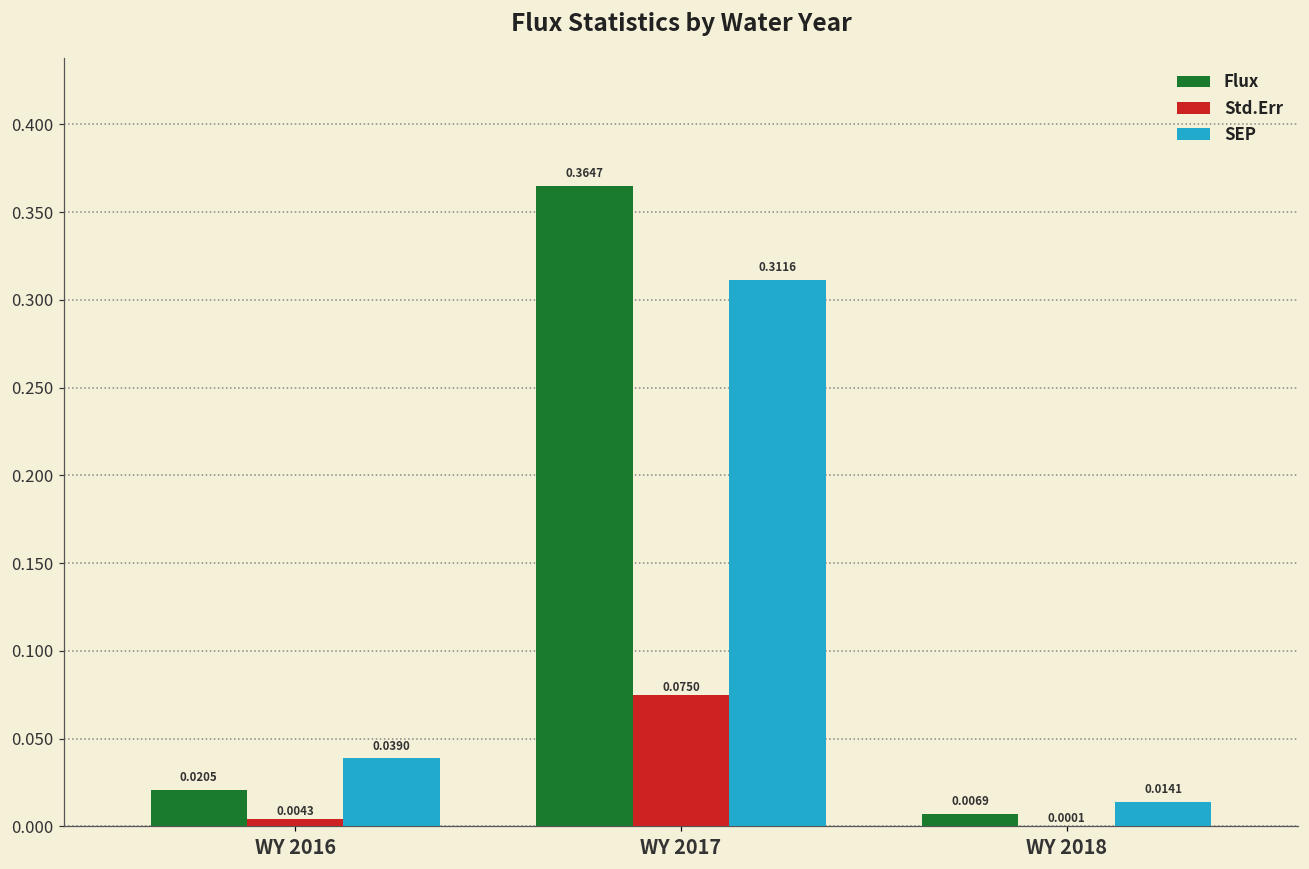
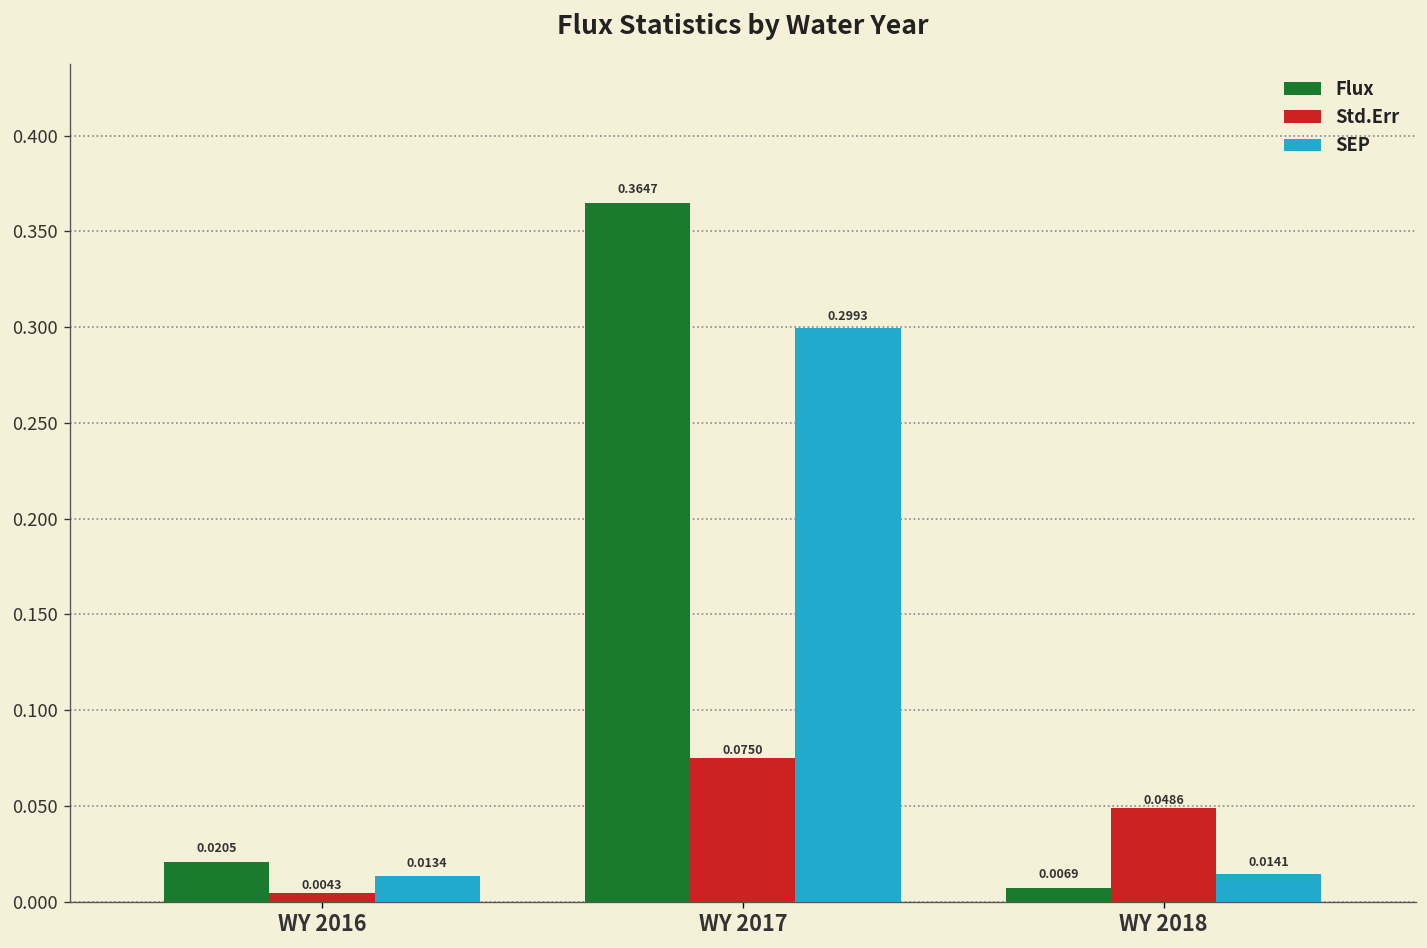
  {
    "Flux": {
      "WY 2016": 0.0205,
      "WY 2017": 0.3647,
      "WY 2018": 0.0069
    },
    "Std.Err": {
      "WY 2016": 0.0043,
      "WY 2017": 0.0750,
-     "WY 2018": 0.0001
+     "WY 2018": 0.0486
    },
    "SEP": {
-     "WY 2016": 0.0390,
-     "WY 2017": 0.3116,
+     "WY 2016": 0.0134,
+     "WY 2017": 0.2993,
      "WY 2018": 0.0141
    }
  }
